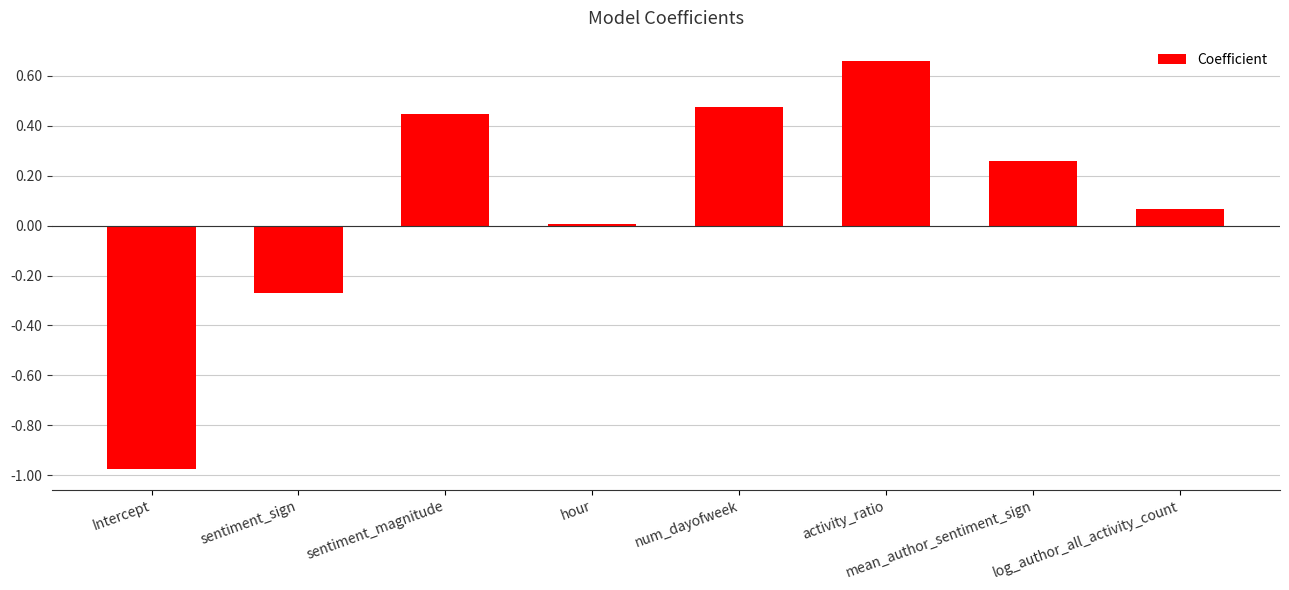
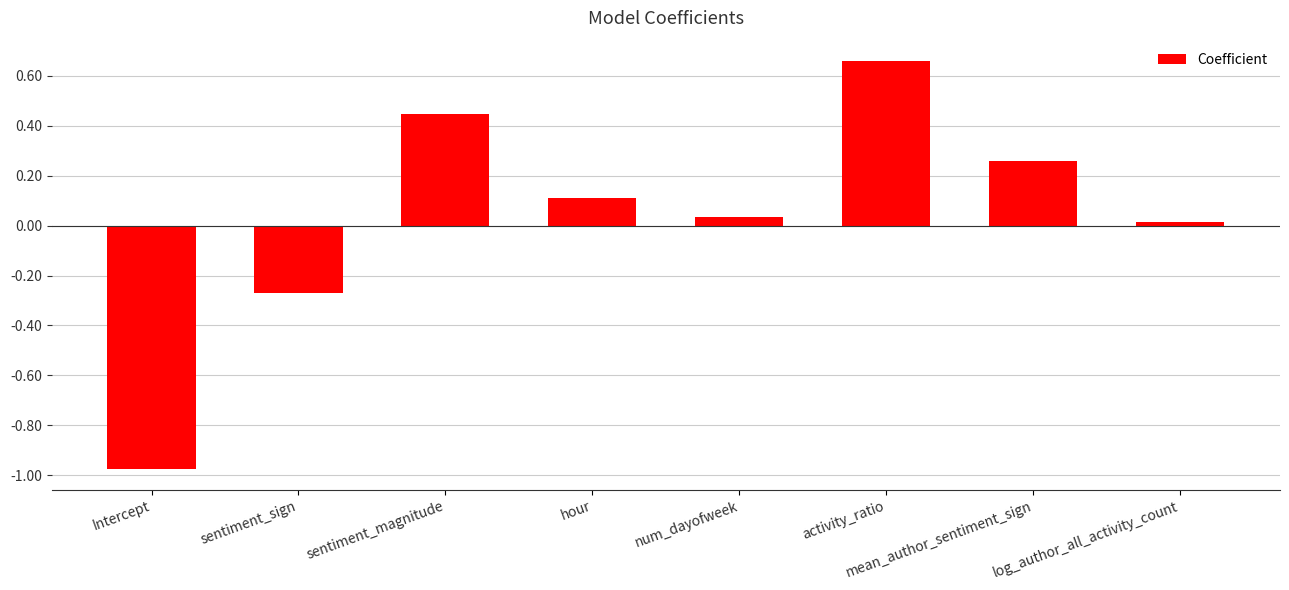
  {
    "Intercept": -0.98,
    "sentiment_sign": -0.27,
    "sentiment_magnitude": 0.45,
-   "hour": 0.01,
-   "num_dayofweek": 0.48,
+   "hour": 0.11,
+   "num_dayofweek": 0.04,
    "activity_ratio": 0.66,
    "mean_author_sentiment_sign": 0.26,
-   "log_author_all_activity_count": 0.07
+   "log_author_all_activity_count": 0.02
  }
